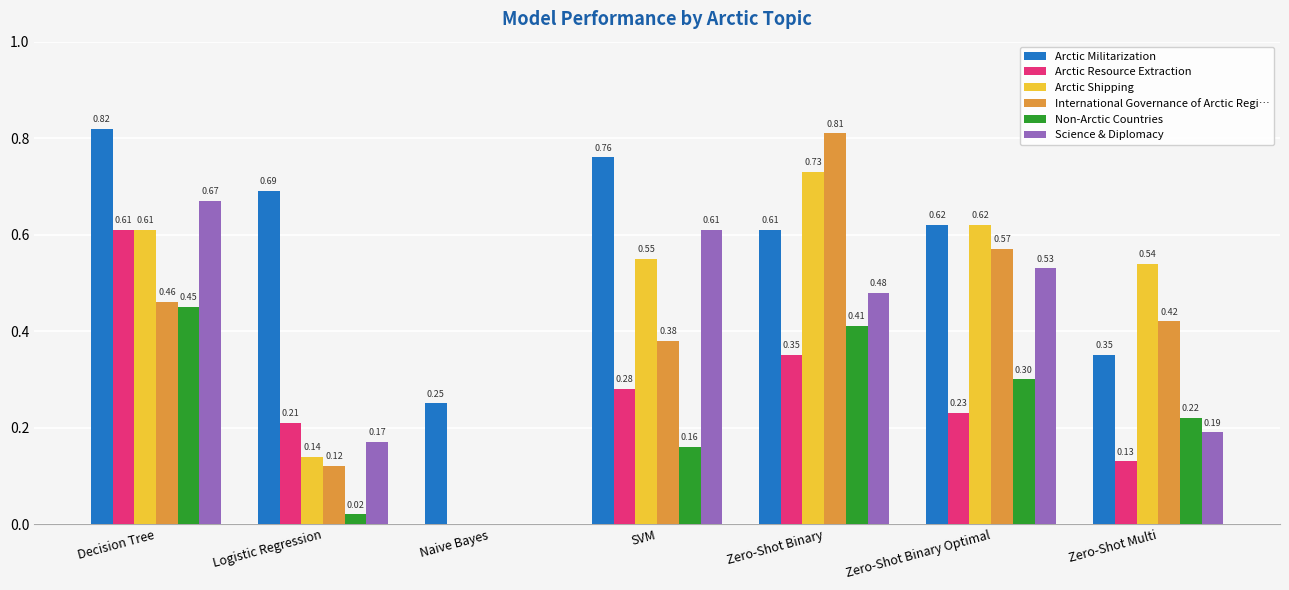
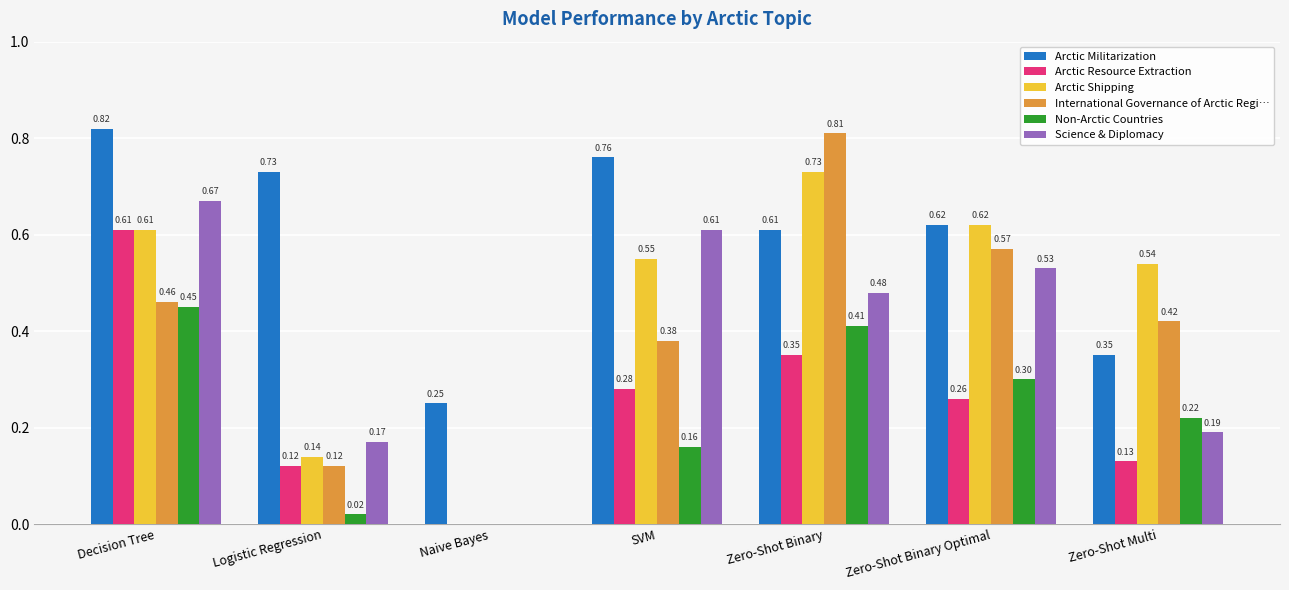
  {
    "Arctic Militarization": {
      "Decision Tree": 0.82,
-     "Logistic Regression": 0.69,
+     "Logistic Regression": 0.73,
      "Naive Bayes": 0.25,
      "SVM": 0.76,
      "Zero-Shot Binary": 0.61,
      "Zero-Shot Binary Optimal": 0.62,
      "Zero-Shot Multi": 0.35
    },
    "Arctic Resource Extraction": {
      "Decision Tree": 0.61,
-     "Logistic Regression": 0.21,
+     "Logistic Regression": 0.12,
      "SVM": 0.28,
      "Zero-Shot Binary": 0.35,
-     "Zero-Shot Binary Optimal": 0.23,
+     "Zero-Shot Binary Optimal": 0.26,
      "Zero-Shot Multi": 0.13
    },
    "Non-Arctic Countries": {
      "Decision Tree": 0.45,
      "Logistic Regression": 0.02,
      "SVM": 0.16,
      "Zero-Shot Binary": 0.41,
      "Zero-Shot Binary Optimal": 0.30,
      "Zero-Shot Multi": 0.22
    },
    "Science & Diplomacy": {
      "Decision Tree": 0.67,
      "Logistic Regression": 0.17,
      "SVM": 0.61,
      "Zero-Shot Binary": 0.48,
      "Zero-Shot Binary Optimal": 0.53,
      "Zero-Shot Multi": 0.19
    }
  }
